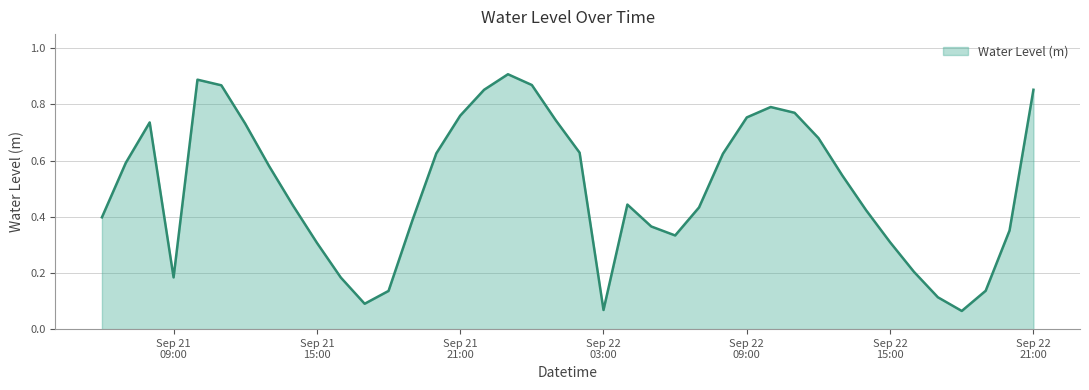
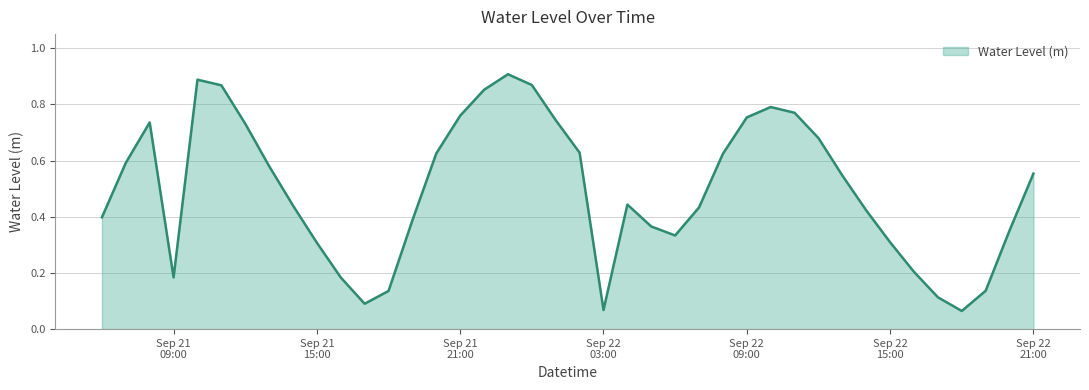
  {
    "Sep 21 09:00": 0.18,
    "Sep 21 15:00": 0.31,
    "Sep 21 21:00": 0.76,
    "Sep 22 03:00": 0.07,
    "Sep 22 09:00": 0.75,
    "Sep 22 15:00": 0.31,
-   "Sep 22 21:00": 0.85
+   "Sep 22 21:00": 0.55
  }
